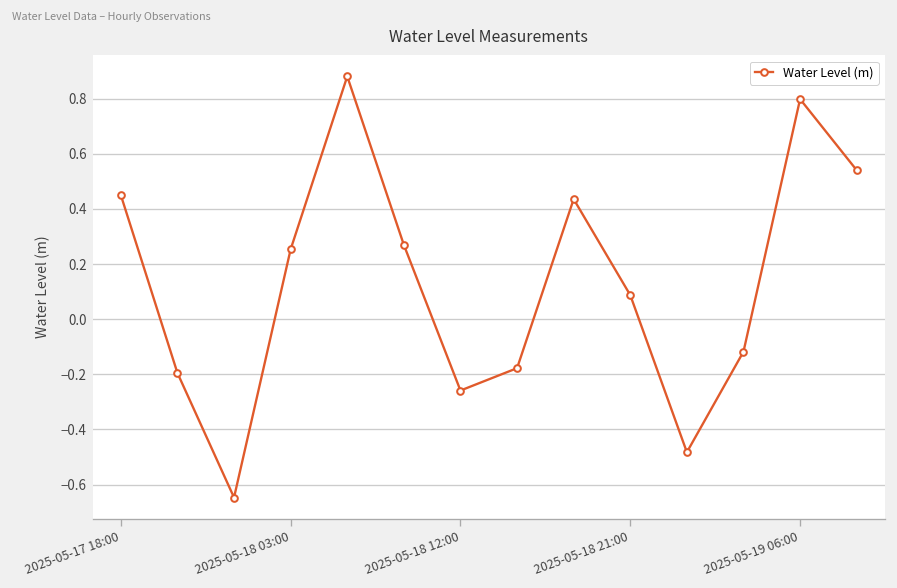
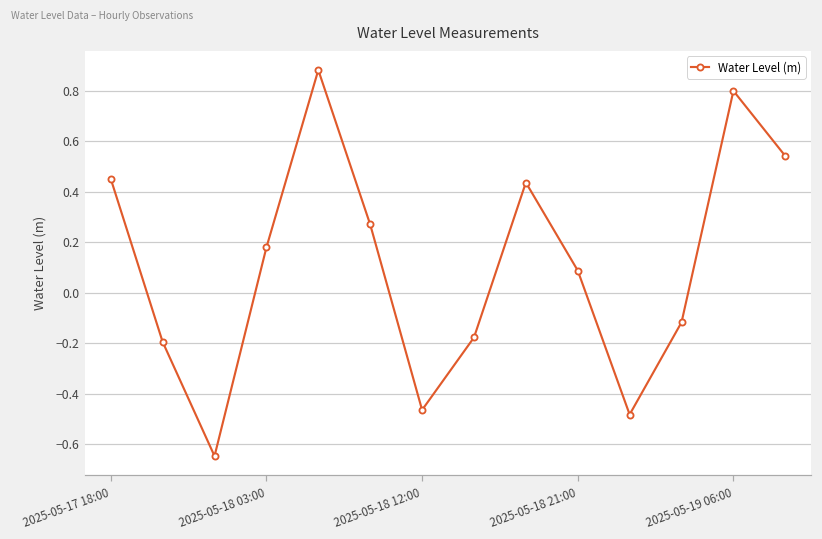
  {
    "2025-05-17 18:00": 0.45,
-   "2025-05-18 03:00": 0.25,
-   "2025-05-18 12:00": -0.26,
+   "2025-05-18 03:00": 0.18,
+   "2025-05-18 12:00": -0.46,
    "2025-05-18 21:00": 0.09,
    "2025-05-19 06:00": 0.80
  }
